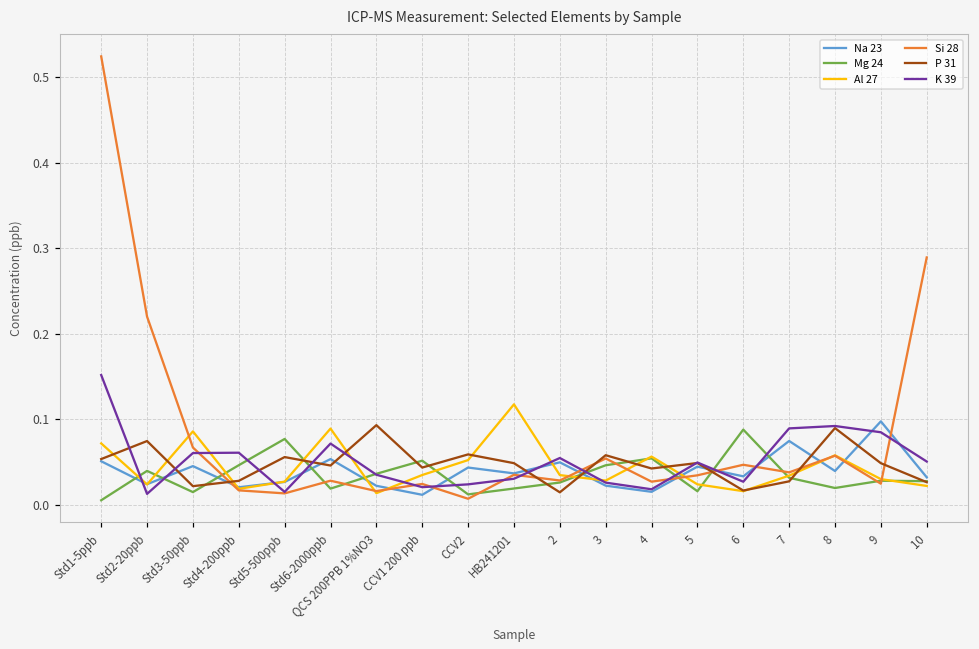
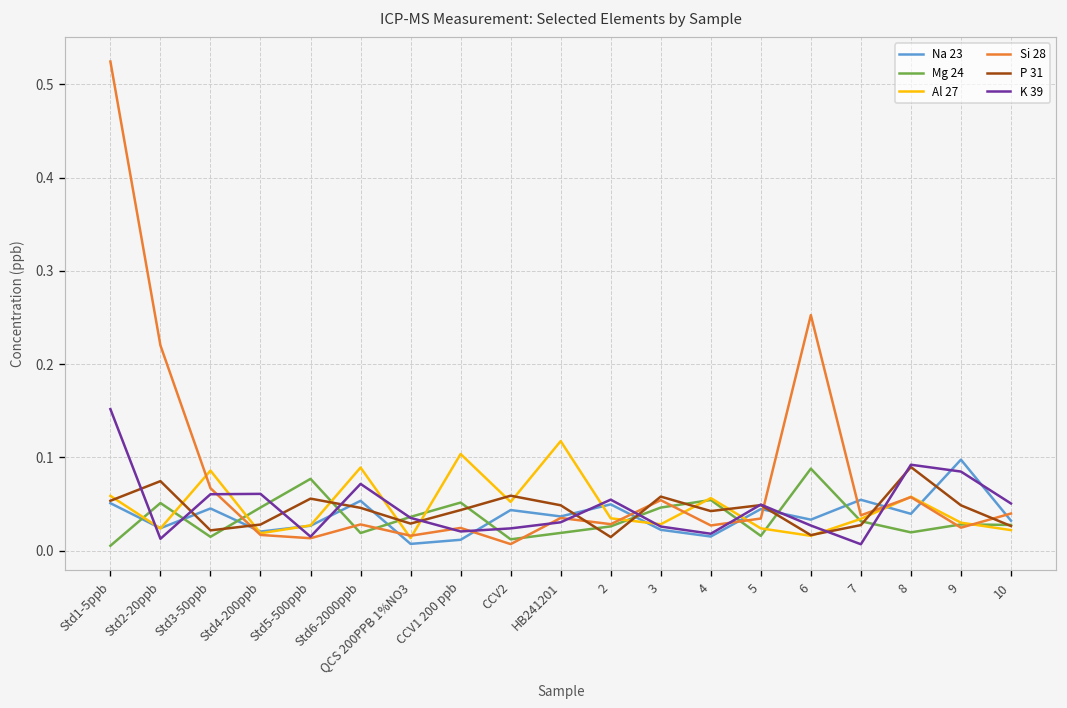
  {
    "Na 23": {
      "Std3-50ppb": 0.05,
      "Std6-2000ppb": 0.05,
-     "QCS 200PPB 1%NO3": 0.02,
+     "QCS 200PPB 1%NO3": 0.01,
      "CCV1 200 ppb": 0.01,
      "CCV2": 0.04,
      "2": 0.05,
      "3": 0.02,
      "5": 0.04,
      "6": 0.03,
-     "7": 0.07,
+     "7": 0.05,
      "8": 0.04,
      "9": 0.10,
      "10": 0.03
    },
    "Mg 24": {
      "Std1-5ppb": 0.01,
-     "Std2-20ppb": 0.04,
+     "Std2-20ppb": 0.05,
      "Std3-50ppb": 0.01,
      "Std4-200ppb": 0.05,
      "Std5-500ppb": 0.08,
      "Std6-2000ppb": 0.02,
      "CCV1 200 ppb": 0.05,
      "CCV2": 0.01,
      "HB241201": 0.02,
      "3": 0.05,
      "5": 0.02,
      "6": 0.09,
      "8": 0.02
    },
    "Al 27": {
-     "Std1-5ppb": 0.07,
+     "Std1-5ppb": 0.06,
      "Std3-50ppb": 0.09,
      "Std6-2000ppb": 0.09,
-     "CCV1 200 ppb": 0.03,
+     "CCV1 200 ppb": 0.10,
      "CCV2": 0.05,
      "HB241201": 0.12,
      "2": 0.03,
      "5": 0.02,
      "10": 0.02
    },
    "Si 28": {
      "Std1-5ppb": 0.52,
      "Std2-20ppb": 0.22,
      "Std3-50ppb": 0.07,
      "Std6-2000ppb": 0.03,
      "CCV1 200 ppb": 0.02,
      "CCV2": 0.01,
      "3": 0.05,
      "4": 0.03,
      "5": 0.03,
-     "6": 0.05,
+     "6": 0.25,
      "7": 0.04,
      "9": 0.02,
-     "10": 0.29
+     "10": 0.04
    },
    "P 31": {
      "Std2-20ppb": 0.07,
      "Std3-50ppb": 0.02,
      "Std4-200ppb": 0.03,
      "Std5-500ppb": 0.06,
      "Std6-2000ppb": 0.05,
-     "QCS 200PPB 1%NO3": 0.09,
+     "QCS 200PPB 1%NO3": 0.03,
      "CCV1 200 ppb": 0.04,
      "CCV2": 0.06,
      "HB241201": 0.05,
      "2": 0.01,
      "3": 0.06,
      "4": 0.04,
      "7": 0.03,
      "9": 0.05
    },
    "K 39": {
      "Std1-5ppb": 0.15,
      "Std2-20ppb": 0.01,
      "Std3-50ppb": 0.06,
      "Std4-200ppb": 0.06,
      "Std6-2000ppb": 0.07,
      "CCV1 200 ppb": 0.02,
      "CCV2": 0.02,
      "HB241201": 0.03,
      "2": 0.05,
      "6": 0.03,
-     "7": 0.09,
+     "7": 0.01,
      "9": 0.08,
      "10": 0.05
    }
  }
